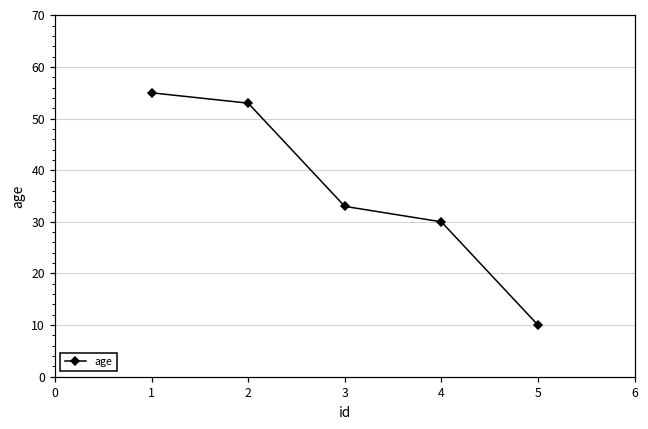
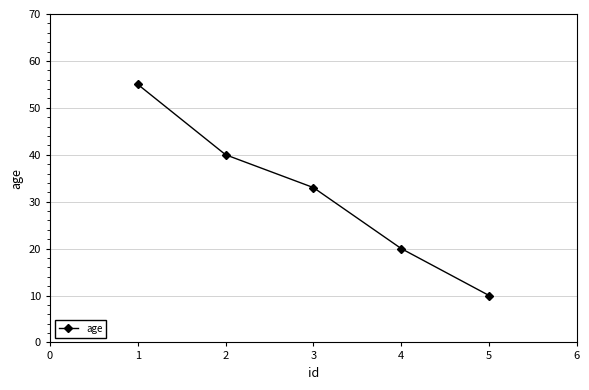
  {
    "1": 55,
-   "2": 53,
+   "2": 40,
    "3": 33,
-   "4": 30,
+   "4": 20,
    "5": 10
  }
